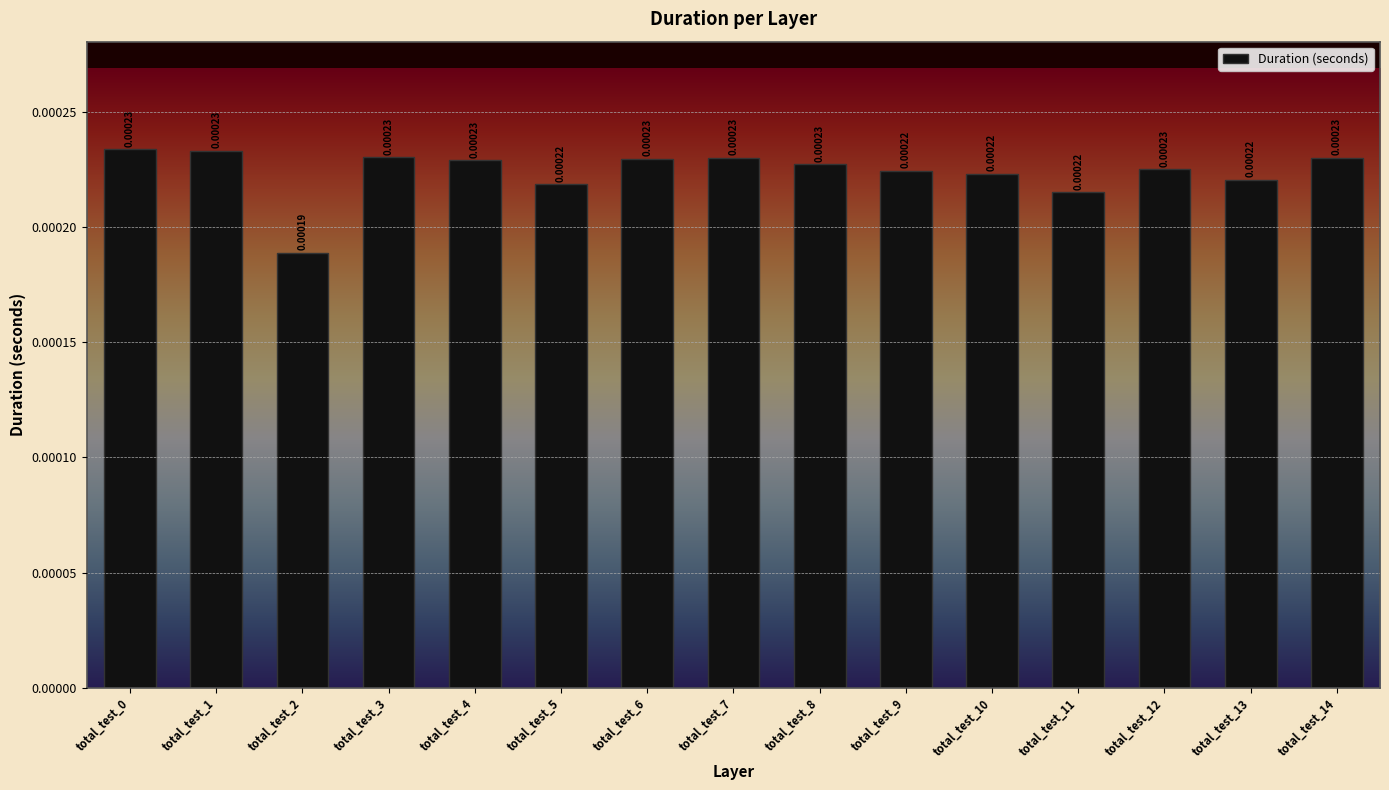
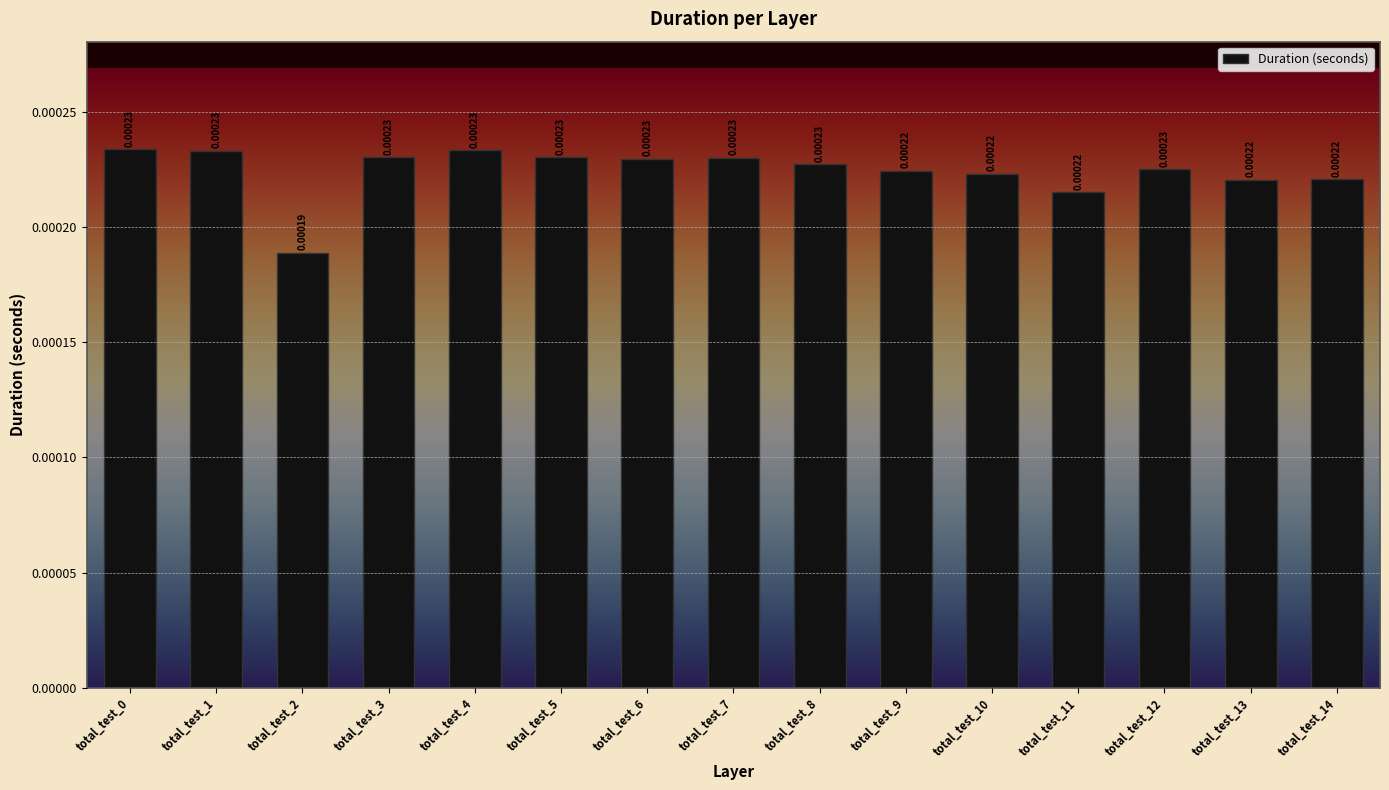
  {
    "total_test_0": 0.00023,
    "total_test_1": 0.00023,
    "total_test_2": 0.00019,
    "total_test_3": 0.00023,
-   "total_test_4": 0.000229,
-   "total_test_5": 0.00022,
+   "total_test_4": 0.000233,
+   "total_test_5": 0.00023,
    "total_test_6": 0.00023,
    "total_test_7": 0.00023,
    "total_test_8": 0.00023,
    "total_test_9": 0.00022,
    "total_test_10": 0.00022,
    "total_test_11": 0.00022,
    "total_test_12": 0.00023,
    "total_test_13": 0.00022,
-   "total_test_14": 0.00023
+   "total_test_14": 0.00022
  }
